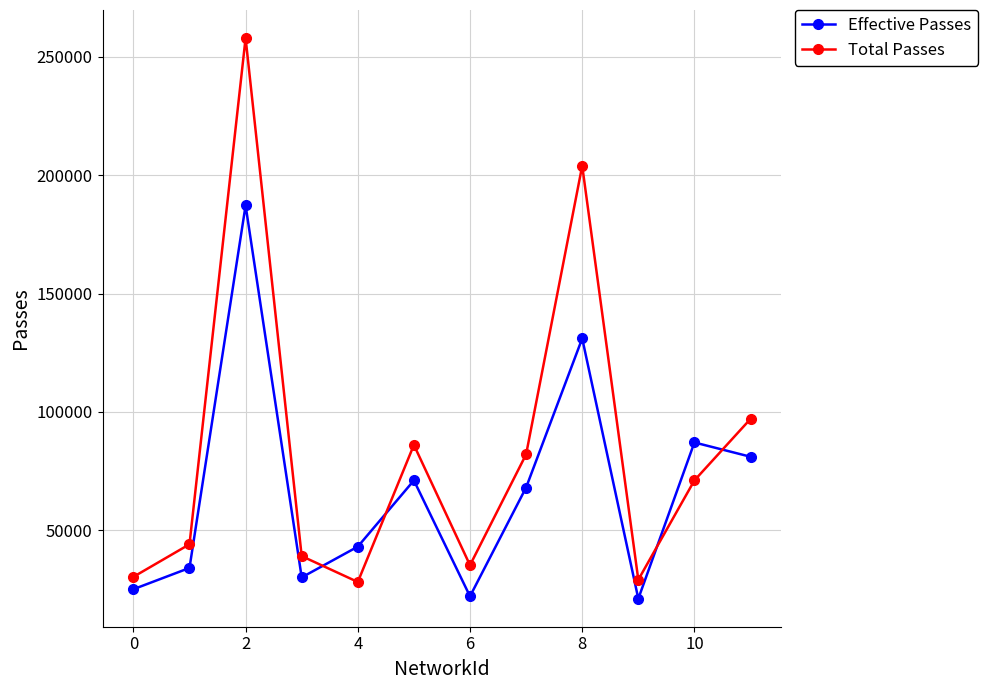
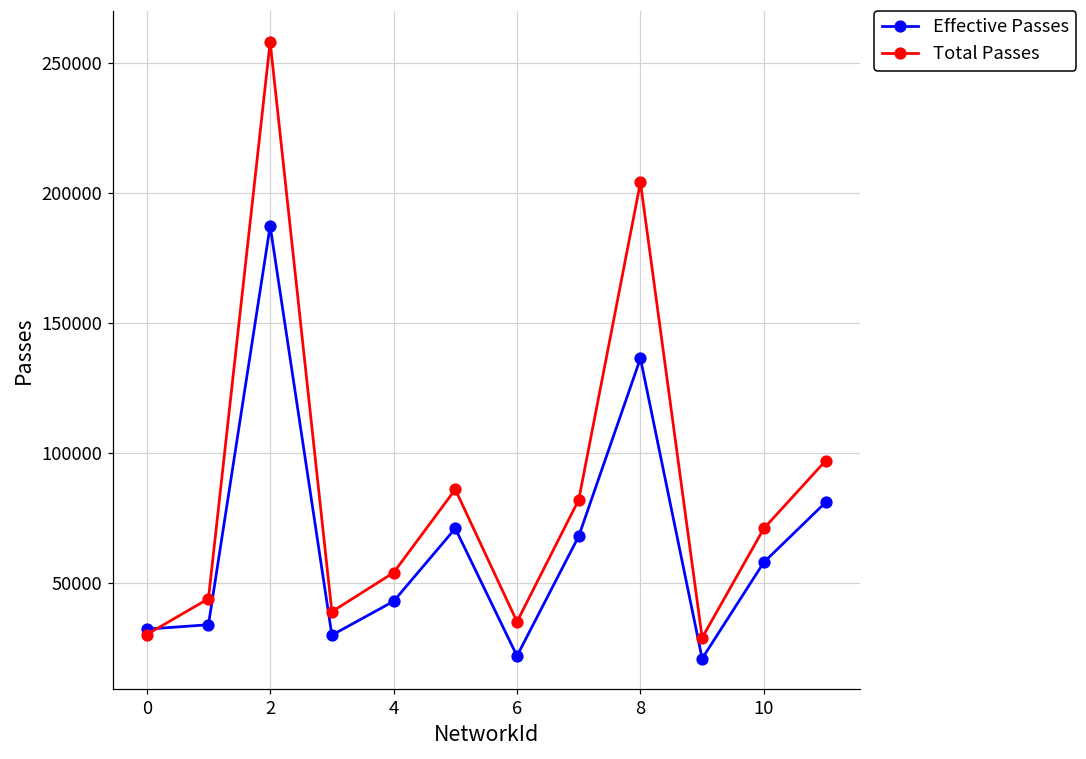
  {
    "Effective Passes": {
-     "0": 25000,
+     "0": 32000,
      "2": 187000,
      "4": 43000,
      "6": 22000,
-     "8": 131000,
-     "10": 87000
+     "8": 136000,
+     "10": 58000
    },
    "Total Passes": {
      "0": 30000,
      "2": 258000,
-     "4": 28000,
+     "4": 54000,
      "6": 35000,
      "8": 204000,
      "10": 71000
    }
  }
